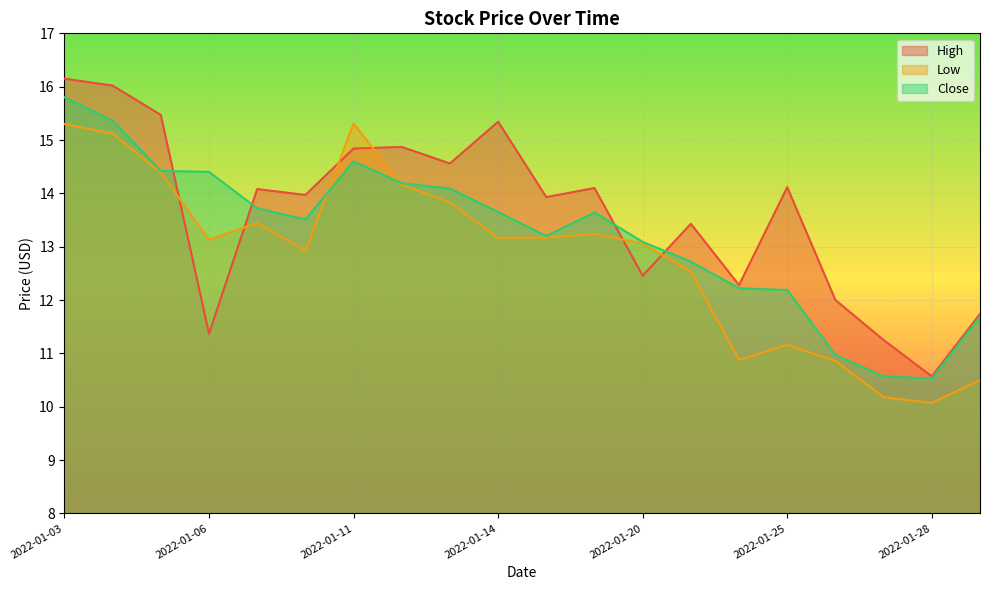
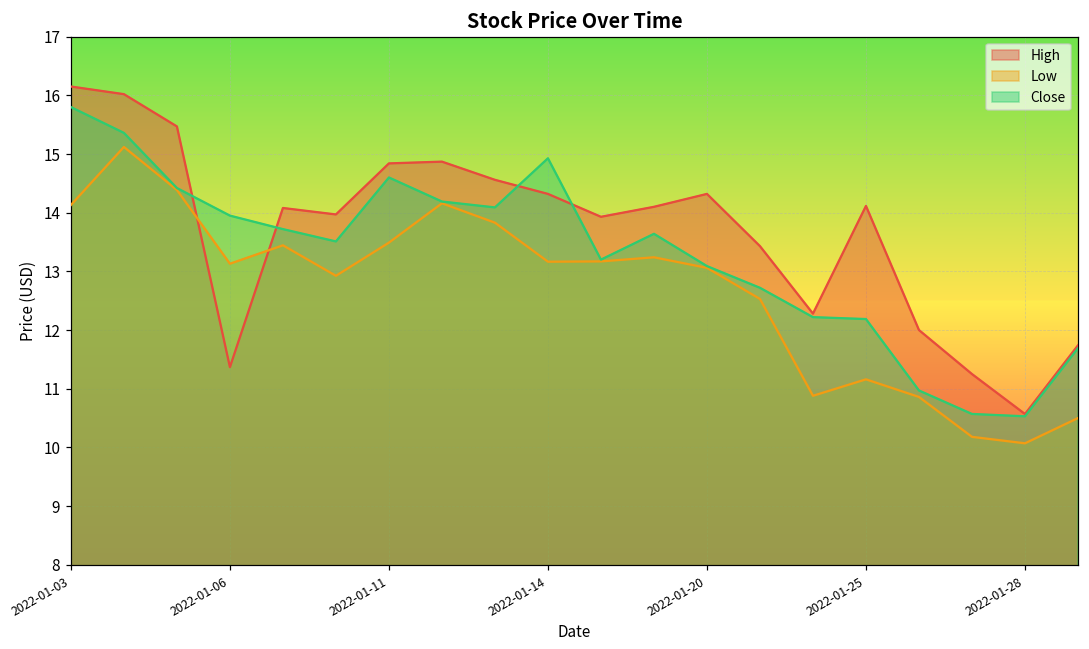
  {
    "High": {
      "2022-01-03": 16.1,
      "2022-01-06": 11.4,
      "2022-01-11": 14.8,
-     "2022-01-14": 15.3,
-     "2022-01-20": 12.5,
+     "2022-01-14": 14.3,
+     "2022-01-20": 14.3,
      "2022-01-25": 14.1
    },
    "Low": {
-     "2022-01-03": 15.3,
+     "2022-01-03": 14.1,
      "2022-01-06": 13.1,
-     "2022-01-11": 15.3,
+     "2022-01-11": 13.5,
      "2022-01-14": 13.2,
      "2022-01-25": 11.2,
      "2022-01-28": 10.1
    },
    "Close": {
      "2022-01-03": 15.8,
-     "2022-01-06": 14.4,
+     "2022-01-06": 13.9,
      "2022-01-11": 14.6,
-     "2022-01-14": 13.6,
+     "2022-01-14": 14.9,
      "2022-01-25": 12.2
    }
  }
